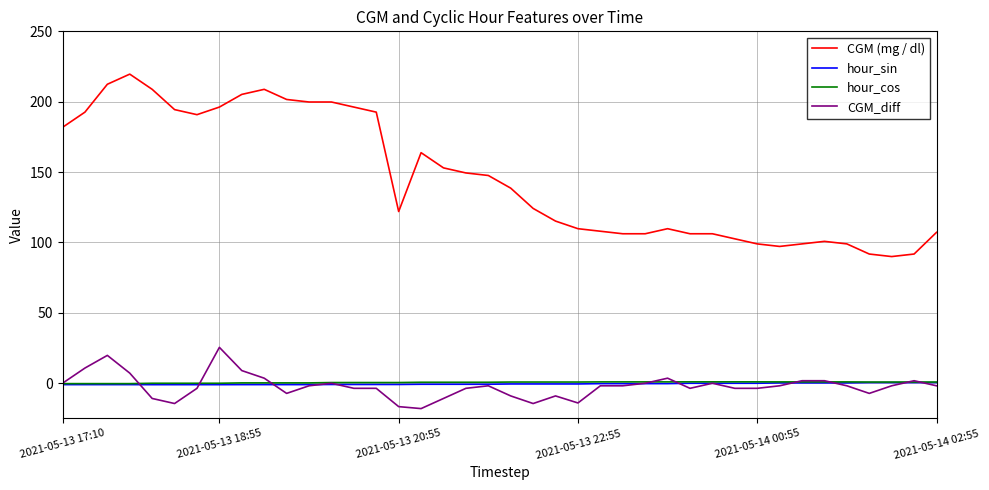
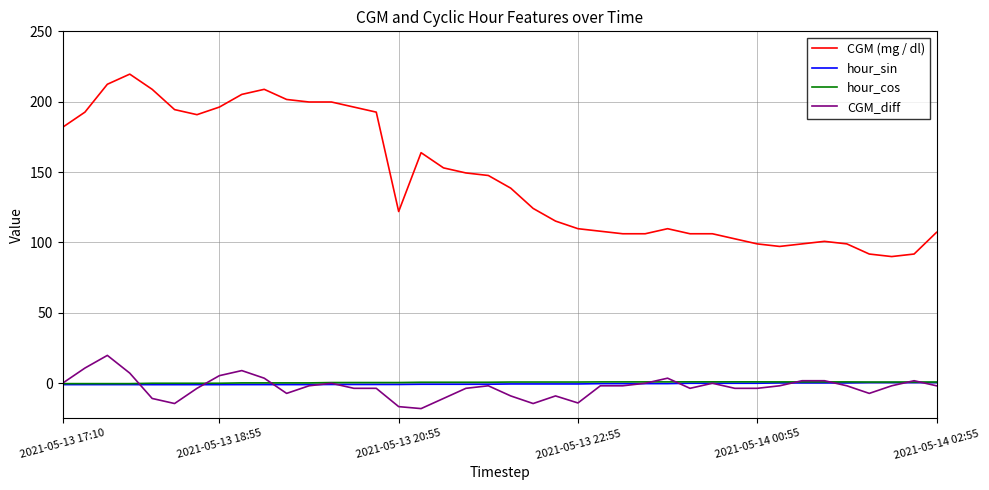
  {
    "CGM (mg / dl)": {
      "2021-05-13 17:10": 182,
      "2021-05-13 18:55": 196,
      "2021-05-13 20:55": 122,
      "2021-05-13 22:55": 110,
      "2021-05-14 00:55": 99,
      "2021-05-14 02:55": 107
    },
    "CGM_diff": {
-     "2021-05-13 18:55": 26,
+     "2021-05-13 18:55": 5,
      "2021-05-13 20:55": -17,
      "2021-05-13 22:55": -14,
      "2021-05-14 00:55": -4,
      "2021-05-14 02:55": -2
    }
  }
